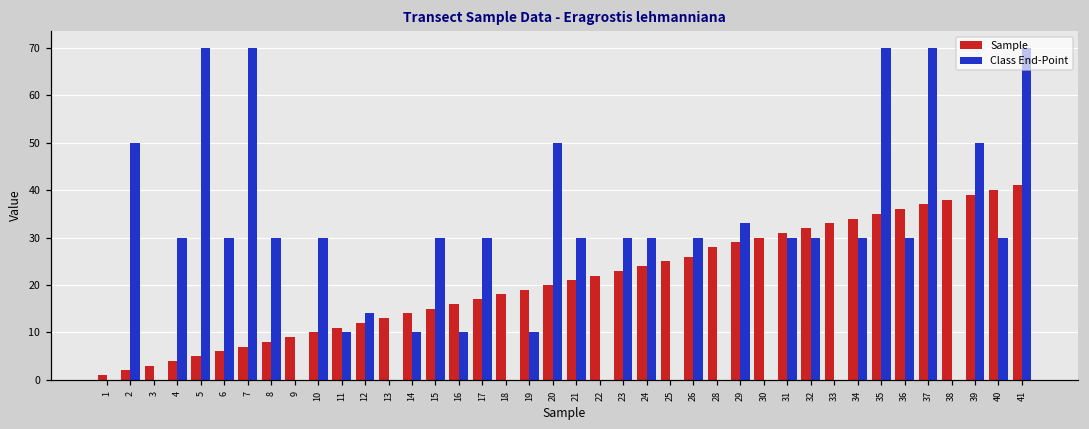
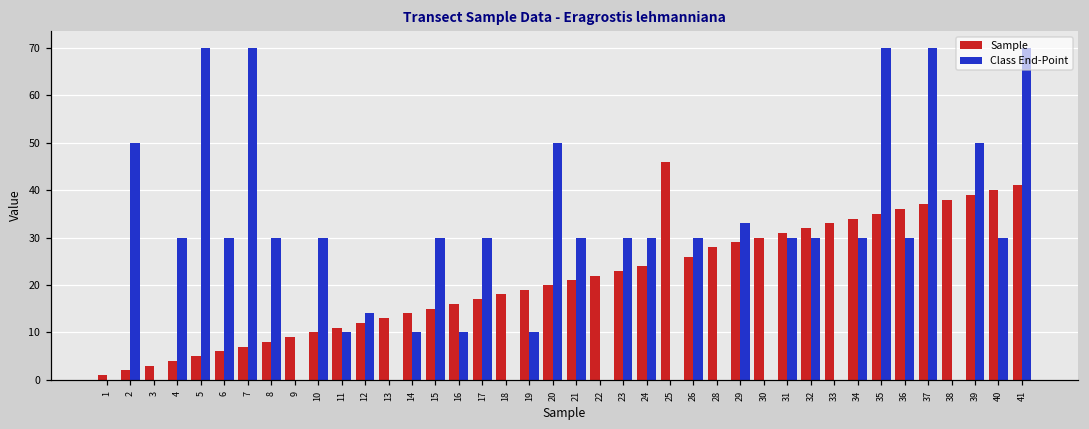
  {
    "Sample": {
      "1": 1,
      "2": 2,
      "3": 3,
      "4": 4,
      "5": 5,
      "6": 6,
      "7": 7,
      "8": 8,
      "9": 9,
      "10": 10,
      "11": 11,
      "12": 12,
      "13": 13,
      "14": 14,
      "15": 15,
      "16": 16,
      "17": 17,
      "18": 18,
      "19": 19,
      "20": 20,
      "21": 21,
      "22": 22,
      "23": 23,
      "24": 24,
-     "25": 25,
+     "25": 46,
      "26": 26,
      "28": 28,
      "29": 29,
      "30": 30,
      "31": 31,
      "32": 32,
      "33": 33,
      "34": 34,
      "35": 35,
      "36": 36,
      "37": 37,
      "38": 38,
      "39": 39,
      "40": 40,
      "41": 41
    },
    "Class End-Point": {
      "1": 0,
      "2": 50,
      "3": 0,
      "4": 30,
      "5": 70,
      "6": 30,
      "7": 70,
      "8": 30,
      "9": 0,
      "10": 30,
      "11": 10,
      "12": 14,
      "13": 0,
      "14": 10,
      "15": 30,
      "16": 10,
      "17": 30,
      "18": 0,
      "19": 10,
      "20": 50,
      "21": 30,
      "22": 0,
      "23": 30,
      "24": 30,
      "25": 0,
      "26": 30,
      "28": 0,
      "29": 33,
      "30": 0,
      "31": 30,
      "32": 30,
      "33": 0,
      "34": 30,
      "35": 70,
      "36": 30,
      "37": 70,
      "38": 0,
      "39": 50,
      "40": 30
    }
  }
